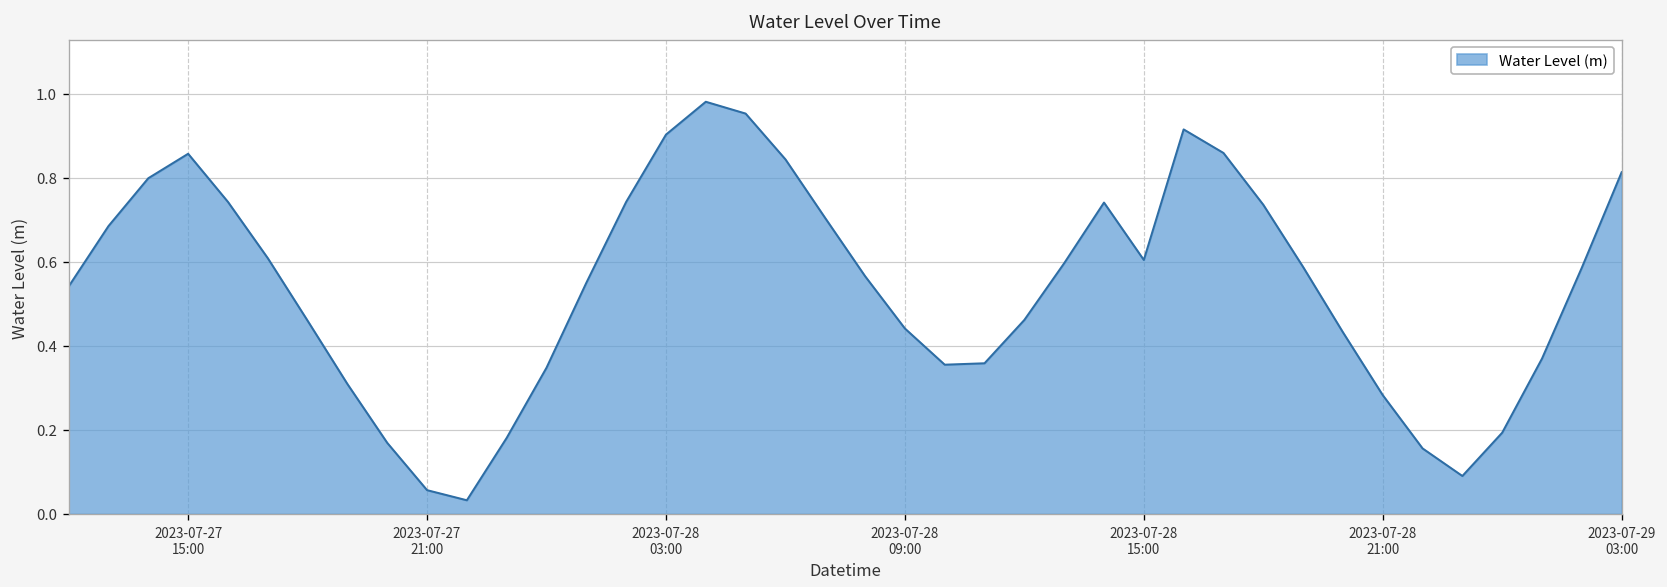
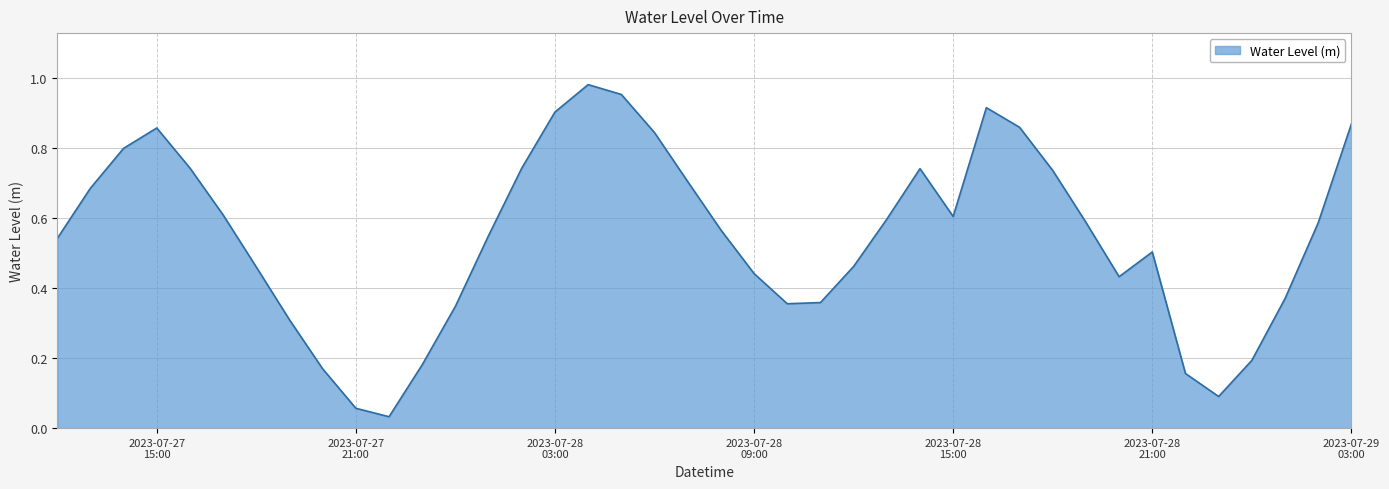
  {
    "2023-07-27 15:00": 0.86,
    "2023-07-27 21:00": 0.06,
    "2023-07-28 03:00": 0.90,
    "2023-07-28 09:00": 0.44,
    "2023-07-28 15:00": 0.60,
-   "2023-07-28 21:00": 0.28,
-   "2023-07-29 03:00": 0.81
+   "2023-07-28 21:00": 0.50,
+   "2023-07-29 03:00": 0.87
  }
